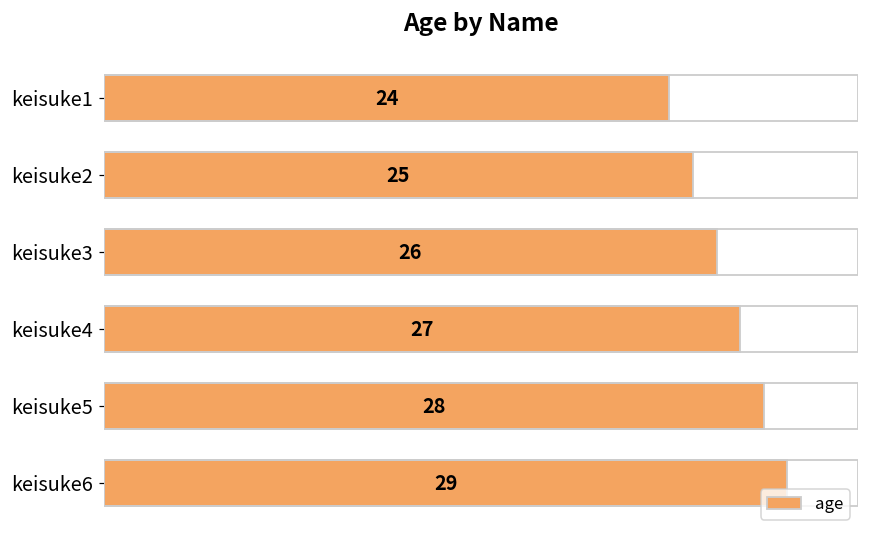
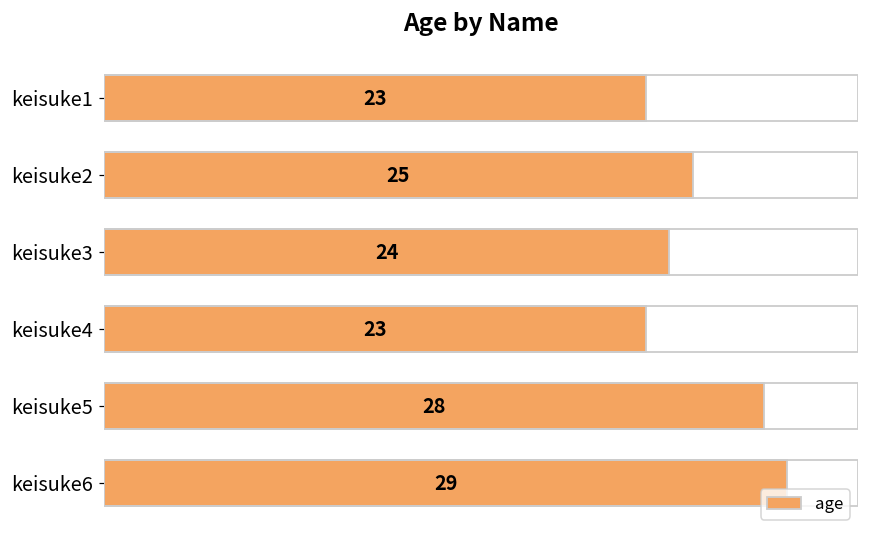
  {
-   "keisuke1": 24,
+   "keisuke1": 23,
    "keisuke2": 25,
-   "keisuke3": 26,
-   "keisuke4": 27,
+   "keisuke3": 24,
+   "keisuke4": 23,
    "keisuke5": 28,
    "keisuke6": 29
  }
